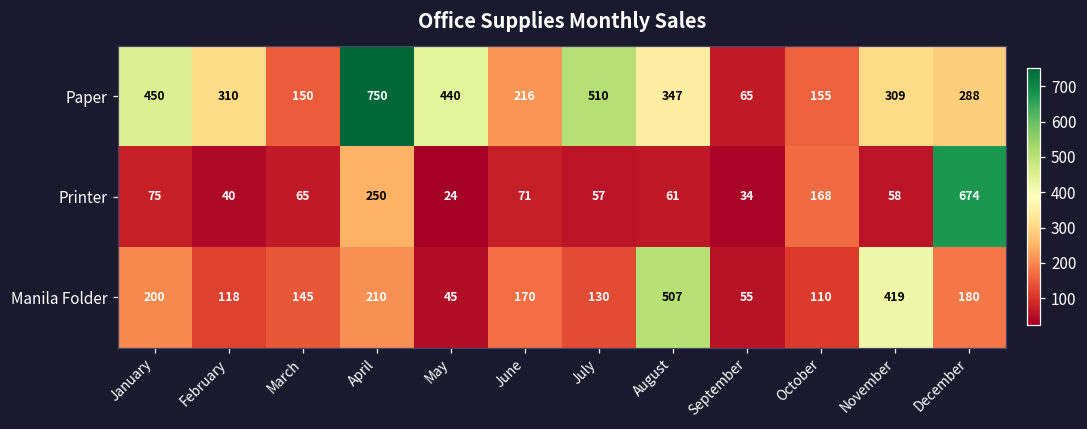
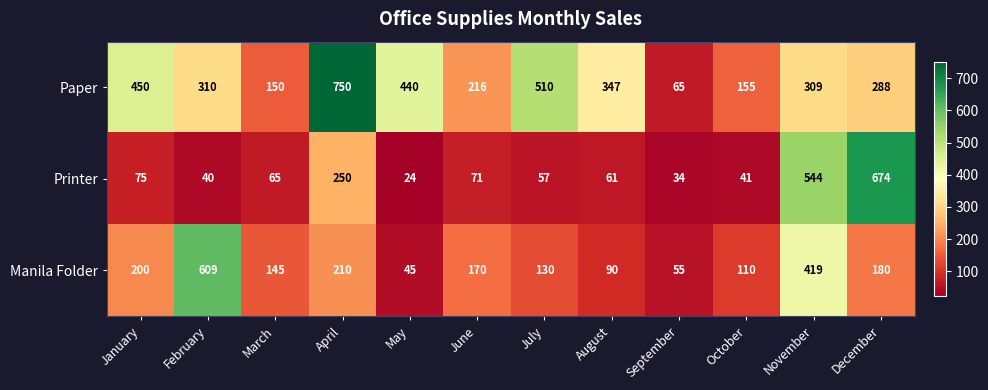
  {
    "Paper": {
      "January": 450,
      "February": 310,
      "March": 150,
      "April": 750,
      "May": 440,
      "June": 216,
      "July": 510,
      "August": 347,
      "September": 65,
      "October": 155,
      "November": 309,
      "December": 288
    },
    "Printer": {
      "January": 75,
      "February": 40,
      "March": 65,
      "April": 250,
      "May": 24,
      "June": 71,
      "July": 57,
      "August": 61,
      "September": 34,
-     "October": 168,
-     "November": 58,
+     "October": 41,
+     "November": 544,
      "December": 674
    },
    "Manila Folder": {
      "January": 200,
-     "February": 118,
+     "February": 609,
      "March": 145,
      "April": 210,
      "May": 45,
      "June": 170,
      "July": 130,
-     "August": 507,
+     "August": 90,
      "September": 55,
      "October": 110,
      "November": 419,
      "December": 180
    }
  }
